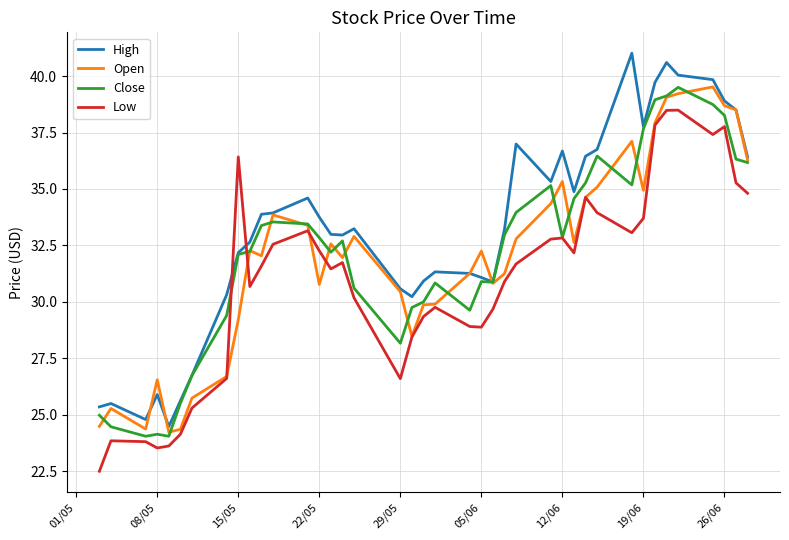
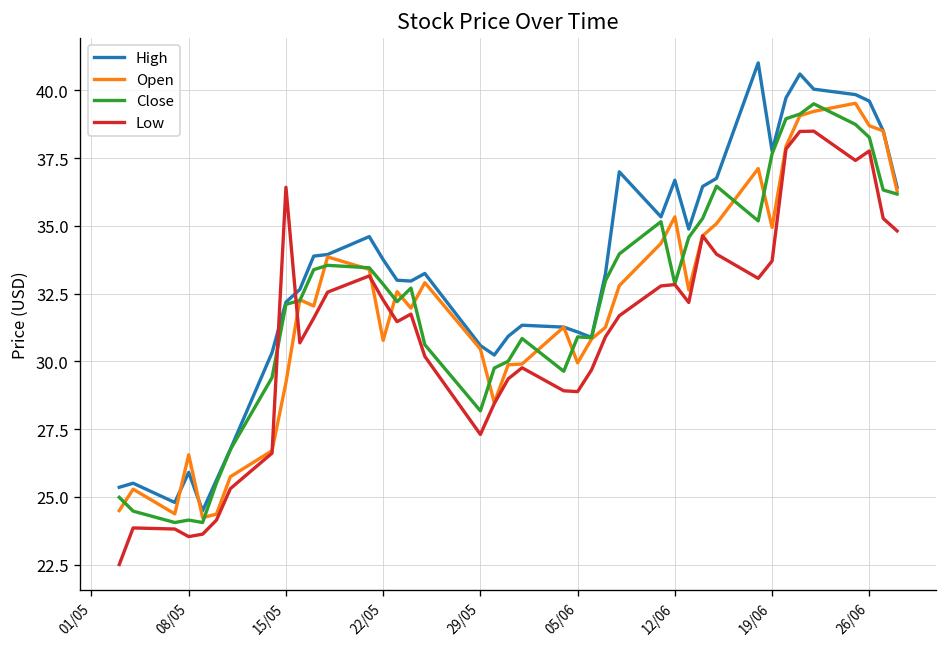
  {
    "High": {
      "08/05": 25.9,
      "22/05": 33.8,
      "29/05": 30.6,
      "05/06": 31.1,
      "12/06": 36.7,
-     "26/06": 38.9
+     "26/06": 39.6
    },
    "Open": {
      "08/05": 26.6,
      "15/05": 29.2,
      "22/05": 30.8,
      "29/05": 30.5,
-     "05/06": 32.3,
+     "05/06": 29.9,
      "12/06": 35.3,
      "19/06": 34.9,
      "26/06": 38.7
    },
    "Close": {
      "08/05": 24.1,
      "22/05": 32.8,
      "29/05": 28.2,
      "05/06": 30.9,
      "26/06": 38.3
    },
    "Low": {
      "08/05": 23.5,
      "15/05": 36.4,
      "22/05": 32.3,
-     "29/05": 26.6,
+     "29/05": 27.3,
      "05/06": 28.9,
      "19/06": 33.7,
      "26/06": 37.8
    }
  }
